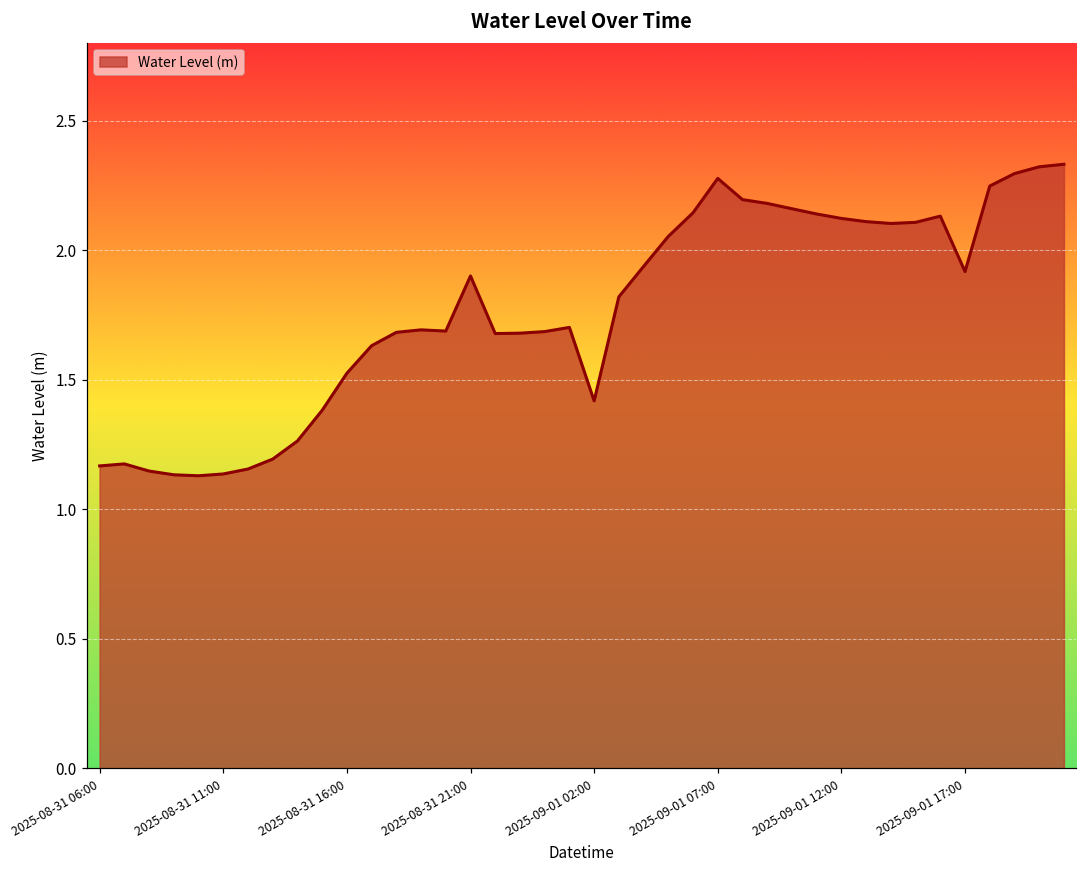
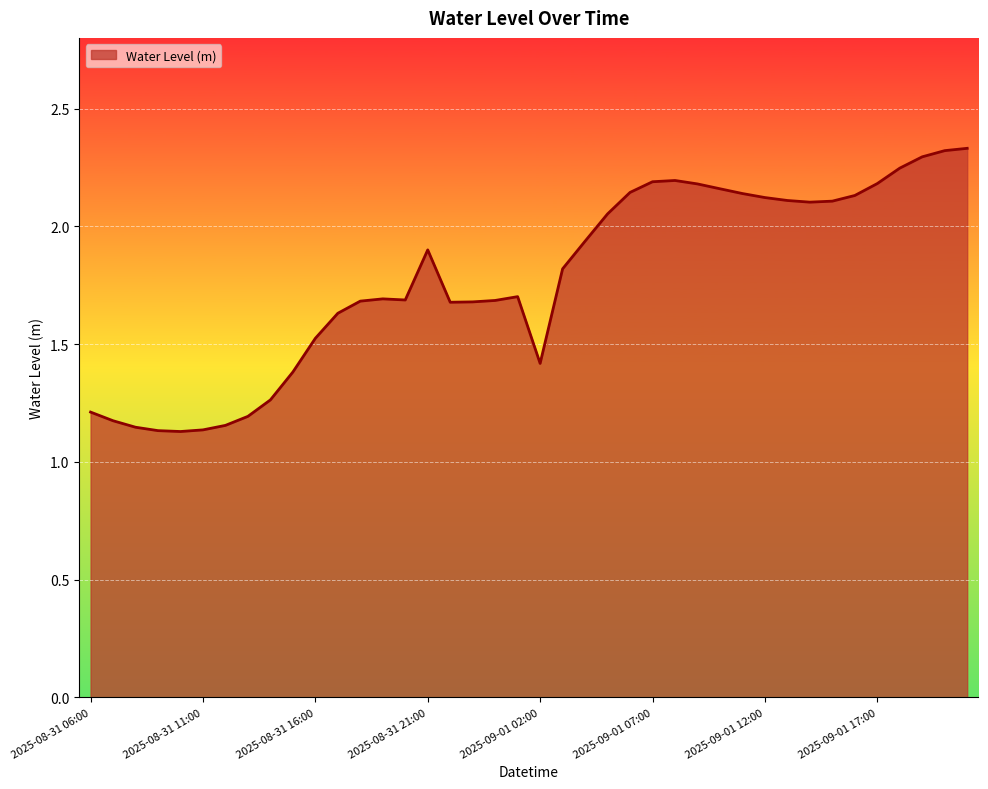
  {
-   "2025-08-31 06:00": 1.17,
+   "2025-08-31 06:00": 1.21,
    "2025-08-31 11:00": 1.14,
    "2025-08-31 16:00": 1.52,
    "2025-08-31 21:00": 1.90,
    "2025-09-01 02:00": 1.42,
-   "2025-09-01 07:00": 2.28,
+   "2025-09-01 07:00": 2.19,
    "2025-09-01 12:00": 2.12,
-   "2025-09-01 17:00": 1.92
+   "2025-09-01 17:00": 2.18
  }
